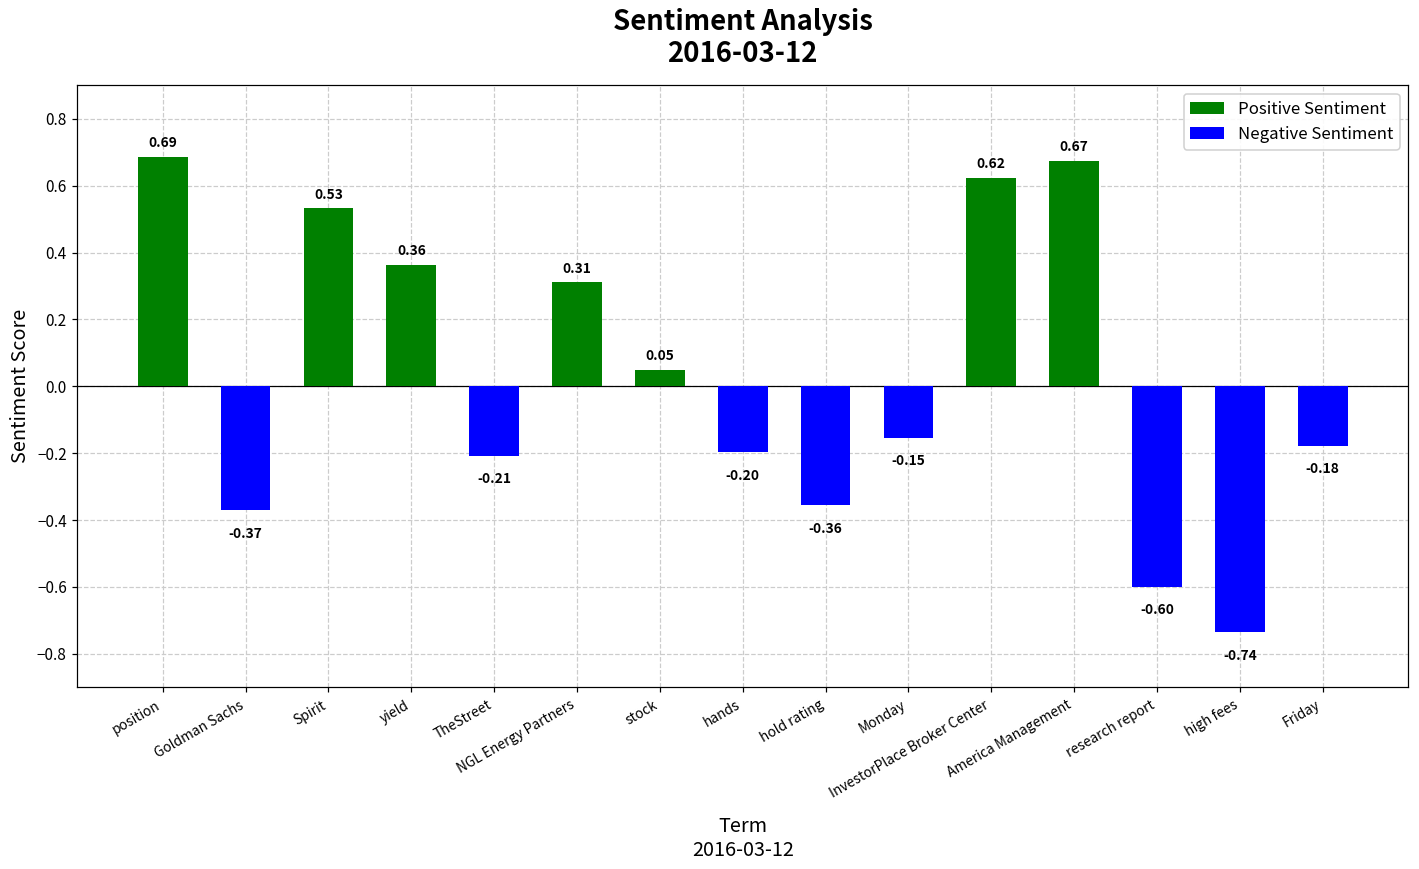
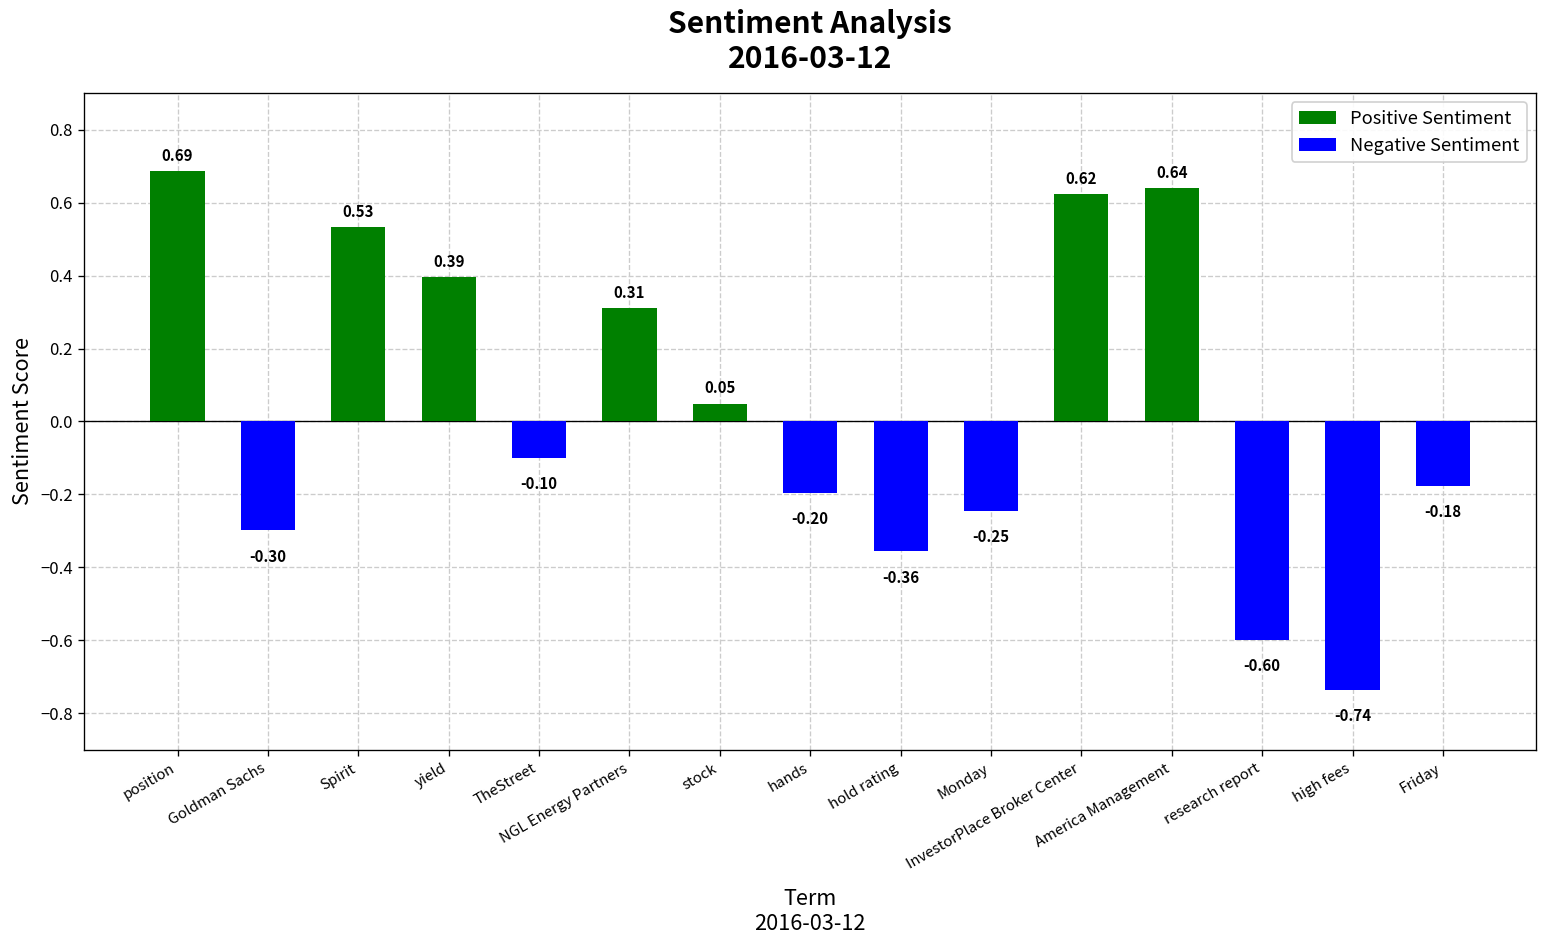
  {
    "position": 0.69,
-   "Goldman Sachs": -0.37,
+   "Goldman Sachs": -0.30,
    "Spirit": 0.53,
-   "yield": 0.36,
-   "TheStreet": -0.21,
+   "yield": 0.39,
+   "TheStreet": -0.10,
    "NGL Energy Partners": 0.31,
    "stock": 0.05,
    "hands": -0.20,
    "hold rating": -0.36,
-   "Monday": -0.15,
+   "Monday": -0.25,
    "InvestorPlace Broker Center": 0.62,
-   "America Management": 0.67,
+   "America Management": 0.64,
    "research report": -0.60,
    "high fees": -0.74,
    "Friday": -0.18
  }
